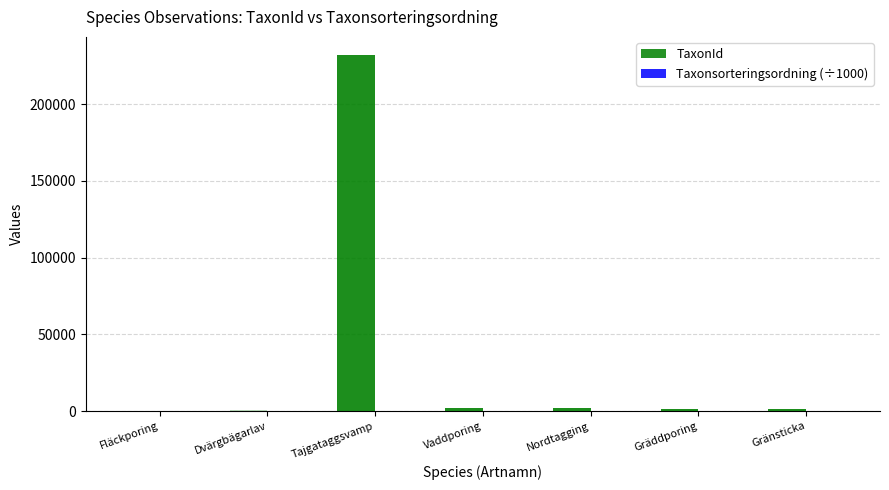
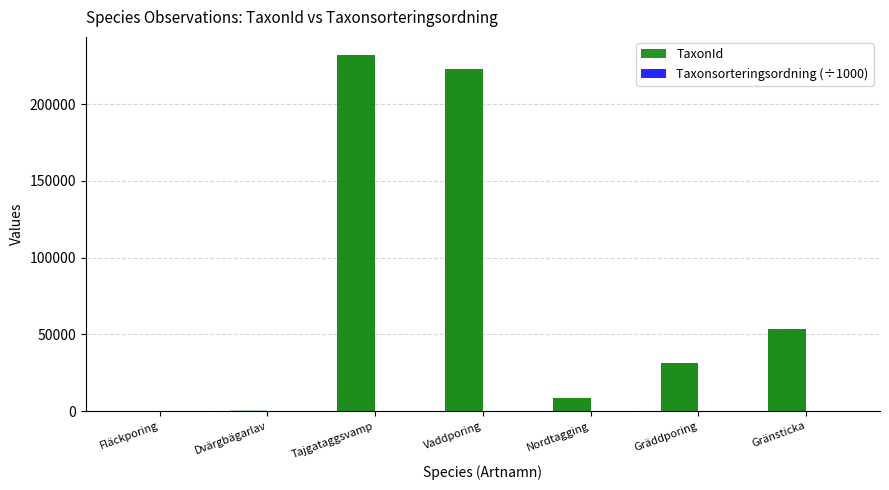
  {
    "TaxonId": {
      "Tajgataggsvamp": 232000,
-     "Vaddporing": 2000,
-     "Nordtagging": 2000,
-     "Gräddporing": 2000,
-     "Gränsticka": 1000
+     "Vaddporing": 223000,
+     "Nordtagging": 9000,
+     "Gräddporing": 31000,
+     "Gränsticka": 53000
    }
  }
